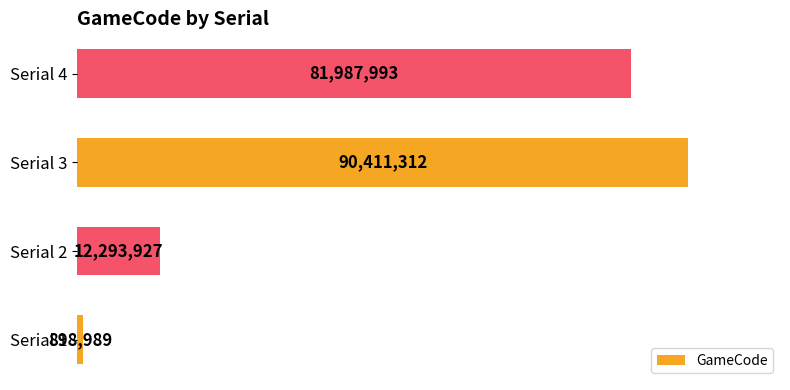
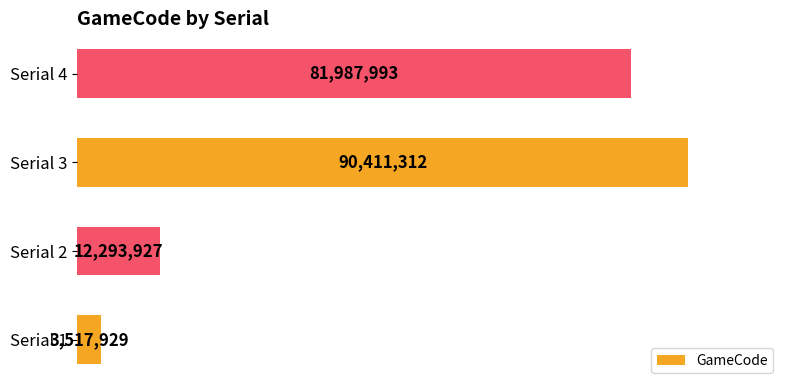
  {
    "Serial 4": "81,987,993",
    "Serial 3": "90,411,312",
    "Serial 2": "12,293,927",
-   "Serial 1": "898,989"
+   "Serial 1": "3,517,929"
  }
